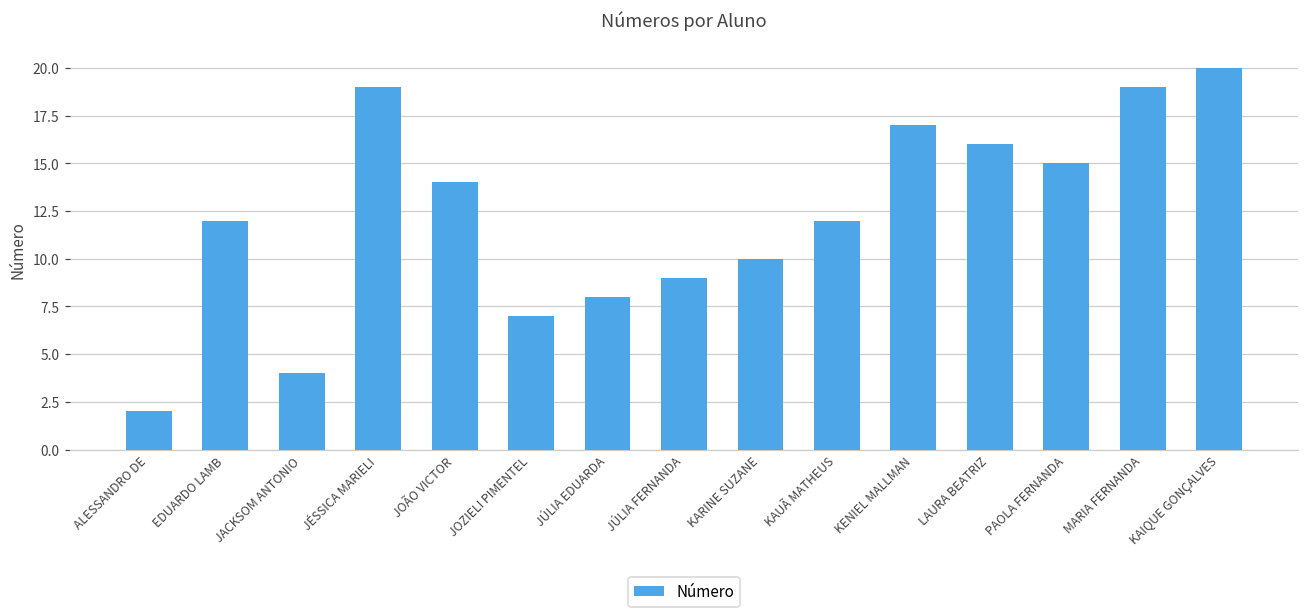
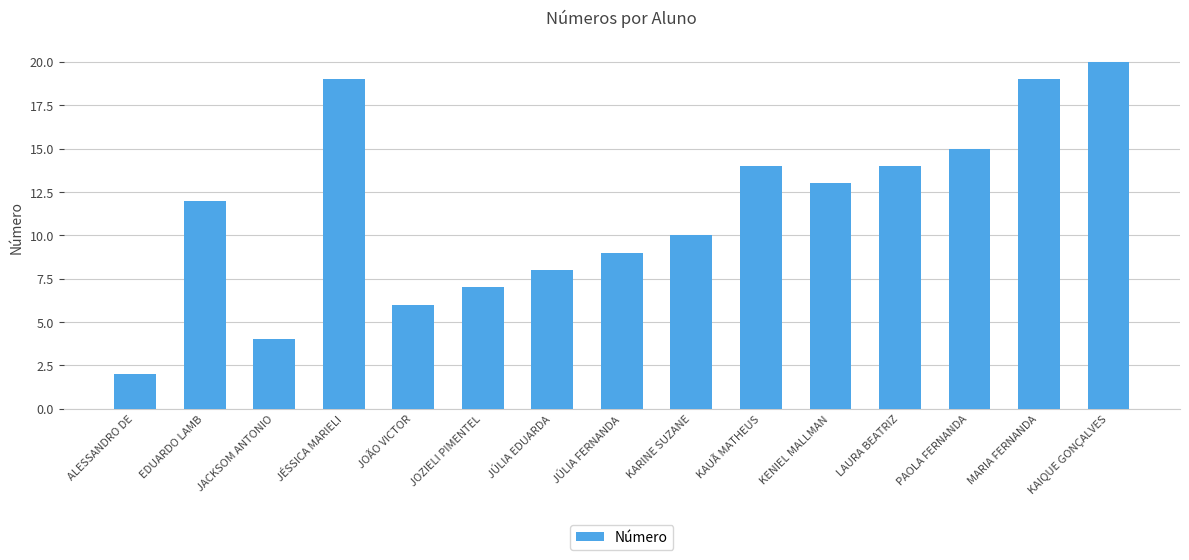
  {
    "ALESSANDRO DE": 2,
    "EDUARDO LAMB": 12,
    "JACKSOM ANTONIO": 4,
    "JÉSSICA MARIELI": 19,
-   "JOÃO VICTOR": 14,
+   "JOÃO VICTOR": 6,
    "JOZIELI PIMENTEL": 7,
    "JÚLIA EDUARDA": 8,
    "JÚLIA FERNANDA": 9,
    "KARINE SUZANE": 10,
-   "KAUÃ MATHEUS": 12,
-   "KENIEL MALLMAN": 17,
-   "LAURA BEATRIZ": 16,
+   "KAUÃ MATHEUS": 14,
+   "KENIEL MALLMAN": 13,
+   "LAURA BEATRIZ": 14,
    "PAOLA FERNANDA": 15,
    "MARIA FERNANDA": 19,
    "KAIQUE GONÇALVES": 20
  }
